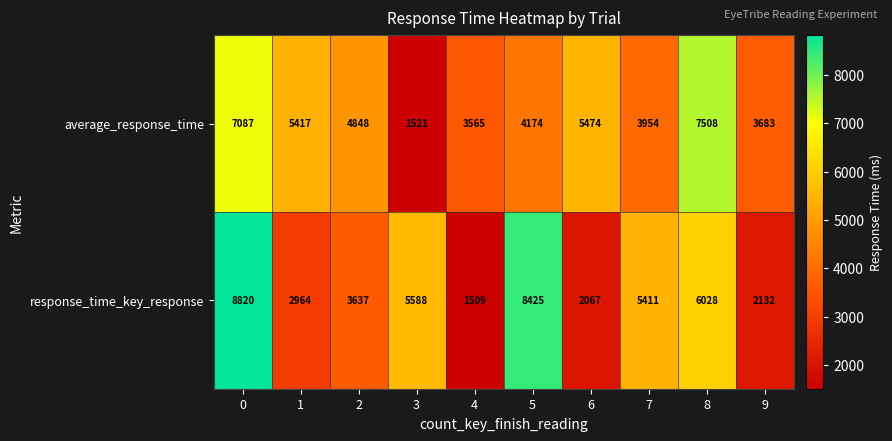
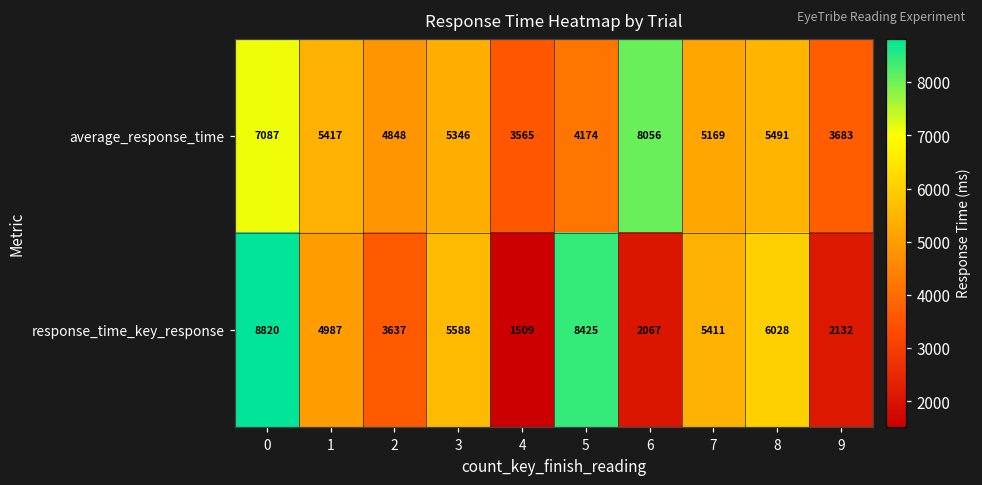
  {
    "average_response_time": {
      "0": 7087,
      "1": 5417,
      "2": 4848,
-     "3": 1521,
+     "3": 5346,
      "4": 3565,
      "5": 4174,
-     "6": 5474,
-     "7": 3954,
-     "8": 7508,
+     "6": 8056,
+     "7": 5169,
+     "8": 5491,
      "9": 3683
    },
    "response_time_key_response": {
      "0": 8820,
-     "1": 2964,
+     "1": 4987,
      "2": 3637,
      "3": 5588,
      "4": 1509,
      "5": 8425,
      "6": 2067,
      "7": 5411,
      "8": 6028,
      "9": 2132
    }
  }
